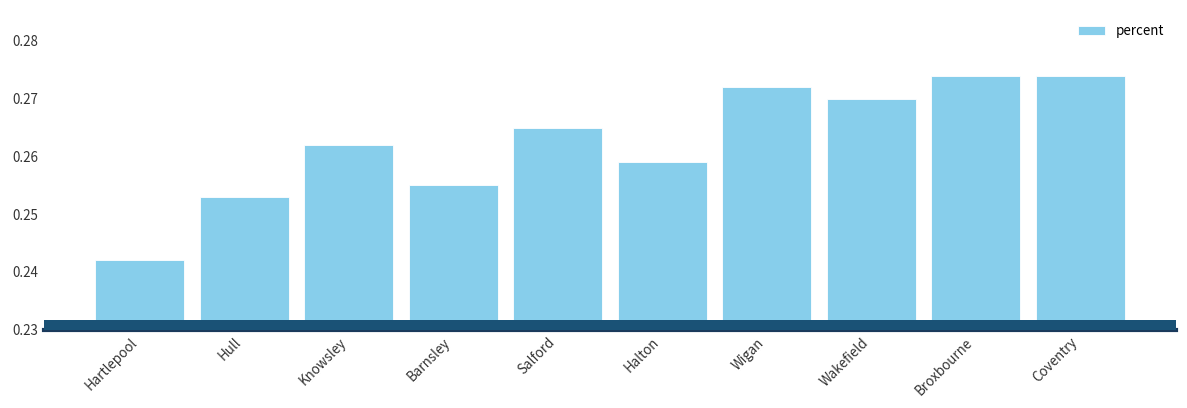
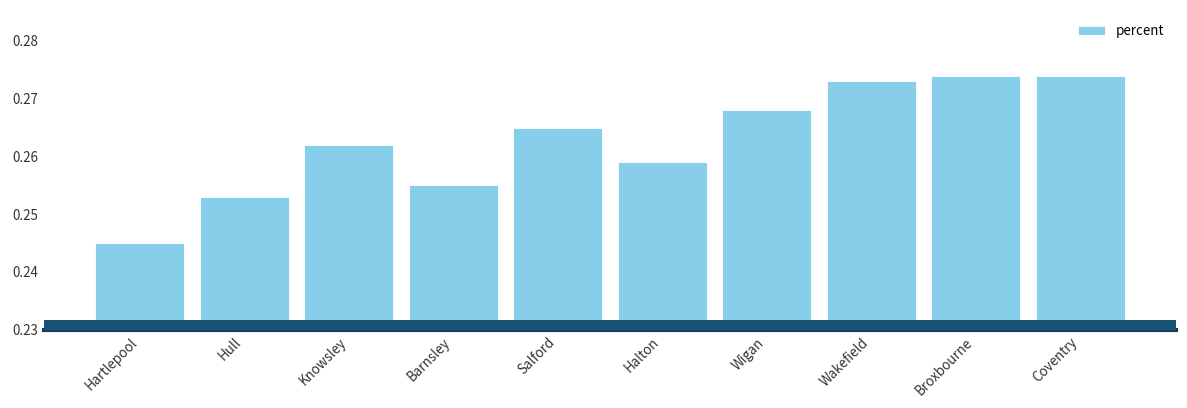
  {
-   "Hartlepool": 0.242,
+   "Hartlepool": 0.245,
    "Hull": 0.253,
    "Knowsley": 0.262,
    "Barnsley": 0.255,
    "Salford": 0.265,
    "Halton": 0.259,
-   "Wigan": 0.272,
-   "Wakefield": 0.270,
+   "Wigan": 0.268,
+   "Wakefield": 0.273,
    "Broxbourne": 0.274,
    "Coventry": 0.274
  }
